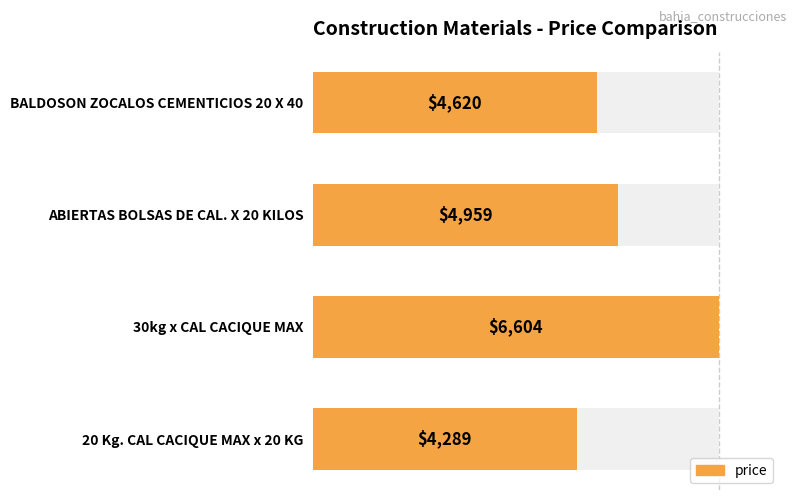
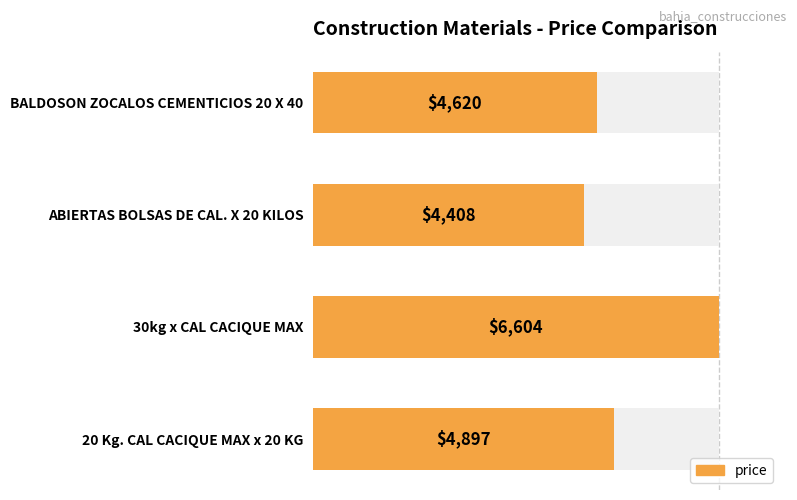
  {
    "price": {
-     "ABIERTAS BOLSAS DE CAL. X 20 KILOS": "$4,959",
+     "ABIERTAS BOLSAS DE CAL. X 20 KILOS": "$4,408",
      "30kg x CAL CACIQUE MAX": "$6,604",
-     "20 Kg. CAL CACIQUE MAX x 20 KG": "$4,289"
+     "20 Kg. CAL CACIQUE MAX x 20 KG": "$4,897"
    }
  }
